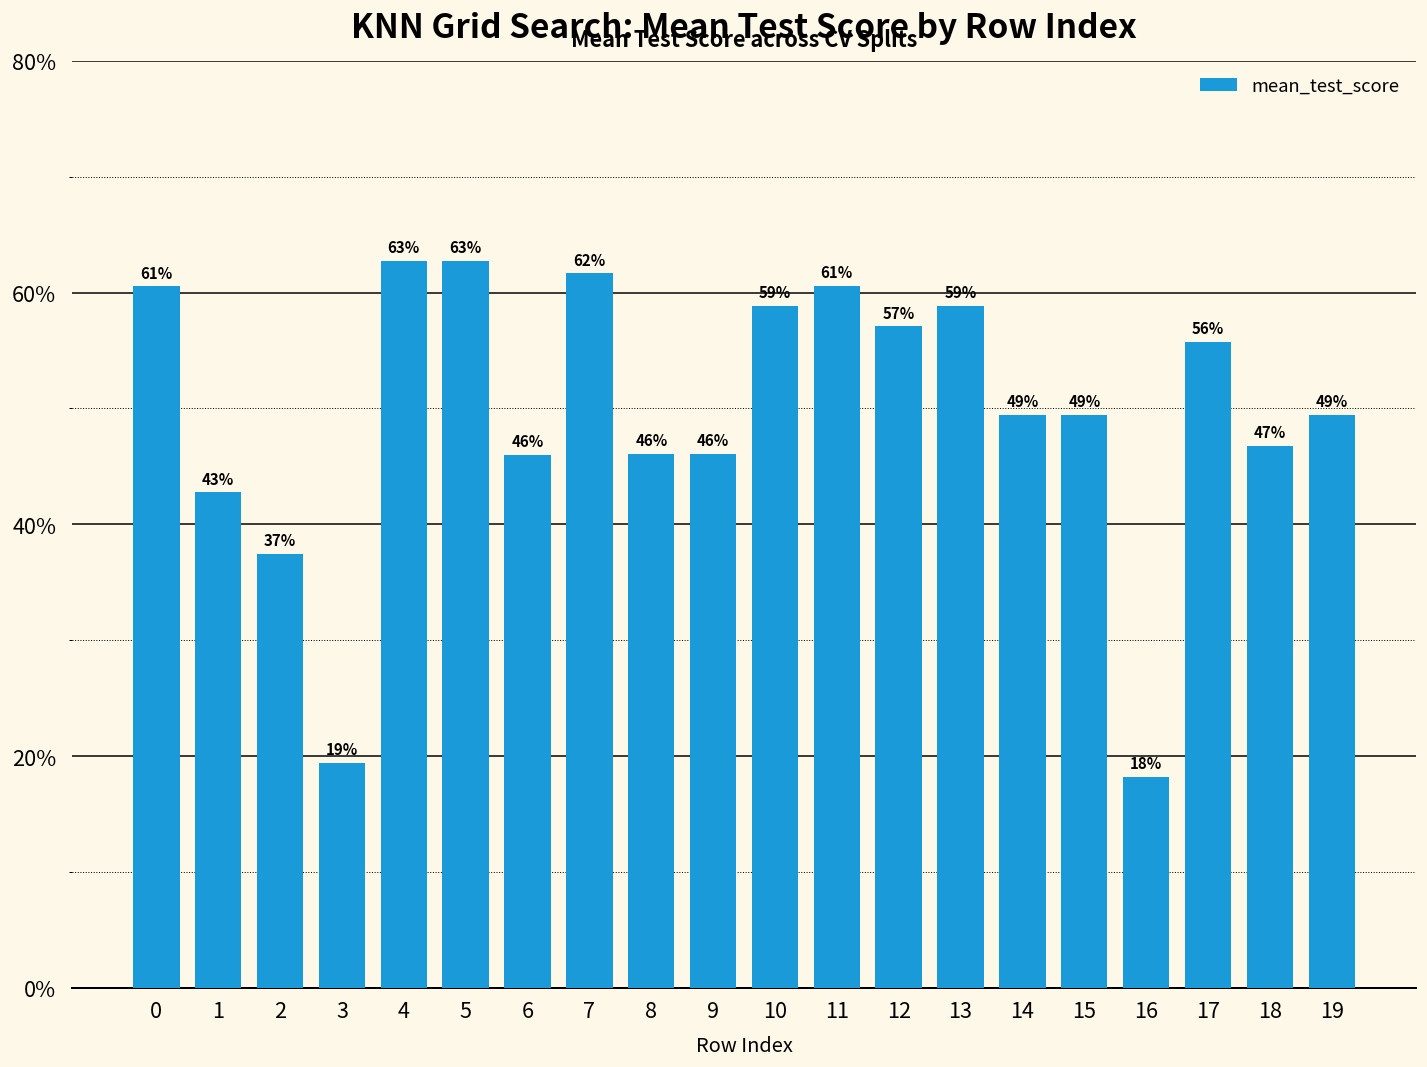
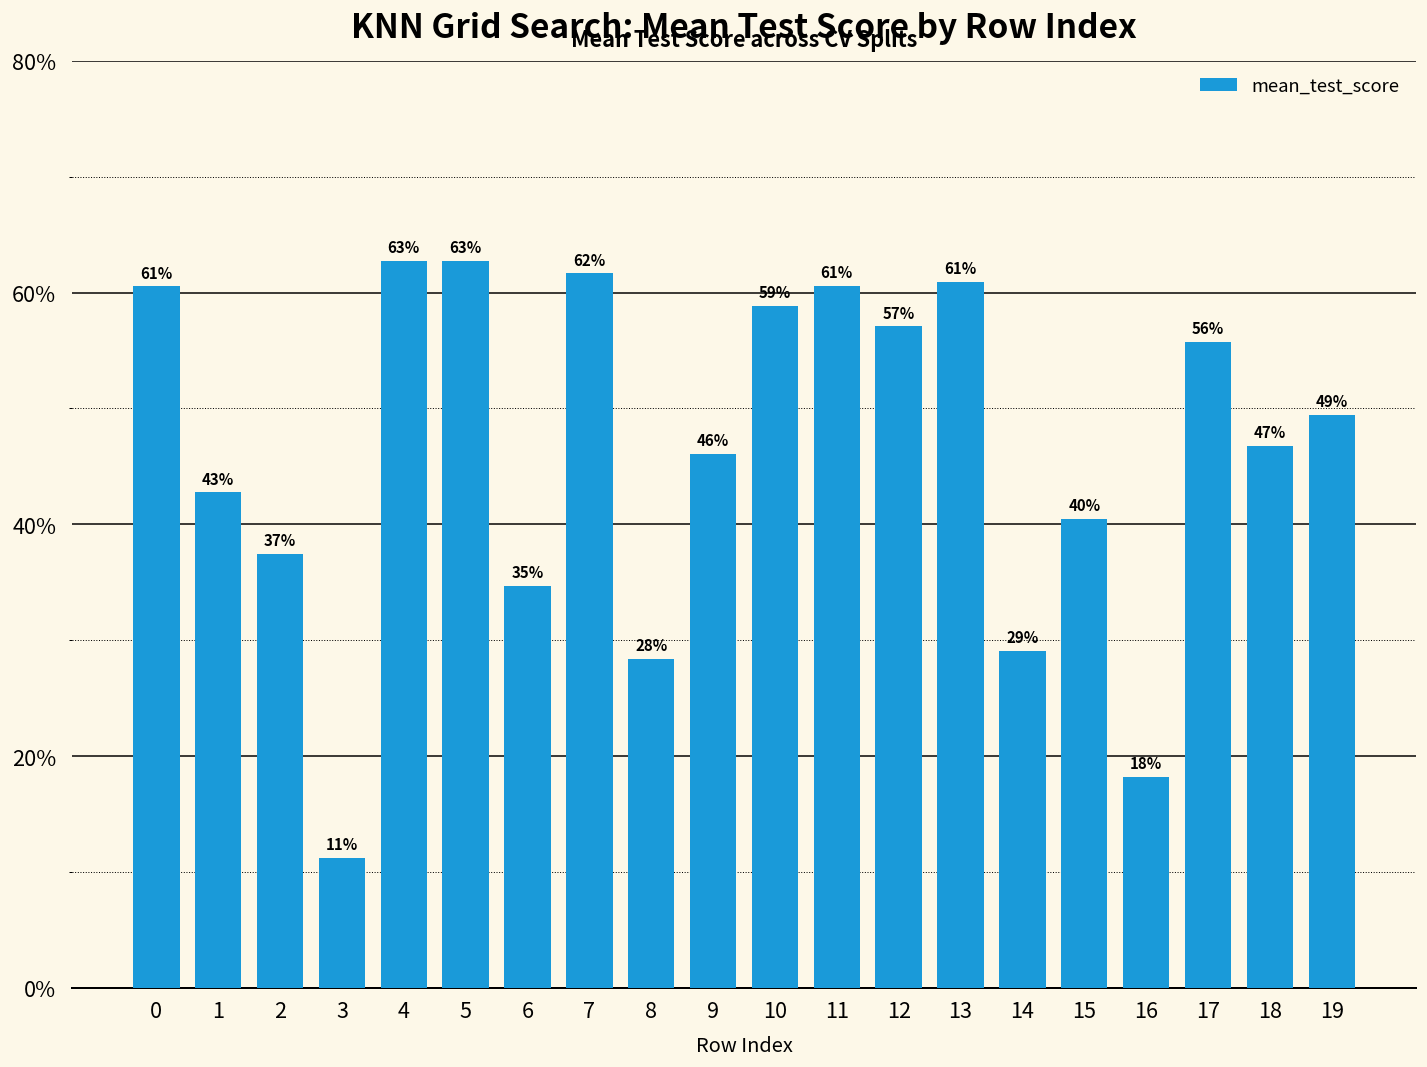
  {
    "0": "61%",
    "1": "43%",
    "2": "37%",
-   "3": "19%",
+   "3": "11%",
    "4": "63%",
    "5": "63%",
-   "6": "46%",
+   "6": "35%",
    "7": "62%",
-   "8": "46%",
+   "8": "28%",
    "9": "46%",
    "10": "59%",
    "11": "61%",
    "12": "57%",
-   "13": "59%",
-   "14": "49%",
-   "15": "49%",
+   "13": "61%",
+   "14": "29%",
+   "15": "40%",
    "16": "18%",
    "17": "56%",
    "18": "47%",
    "19": "49%"
  }
